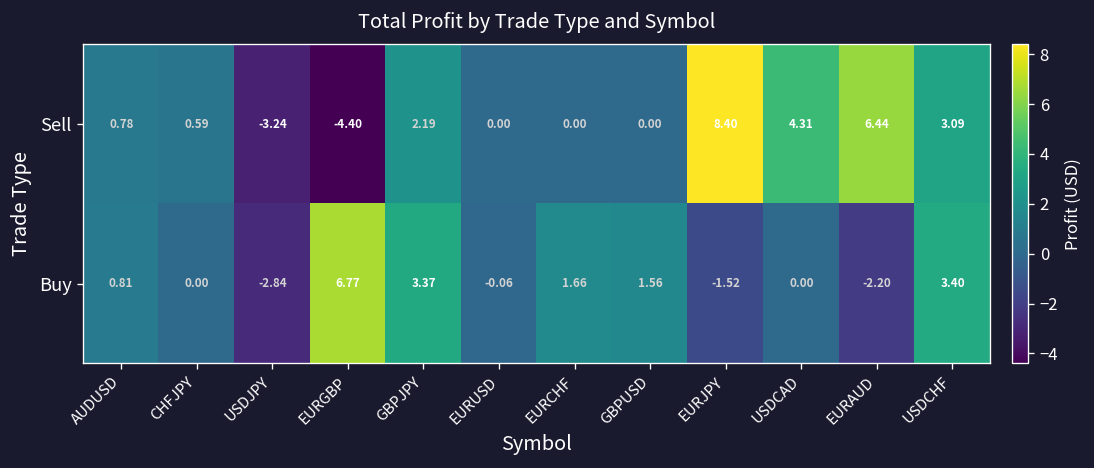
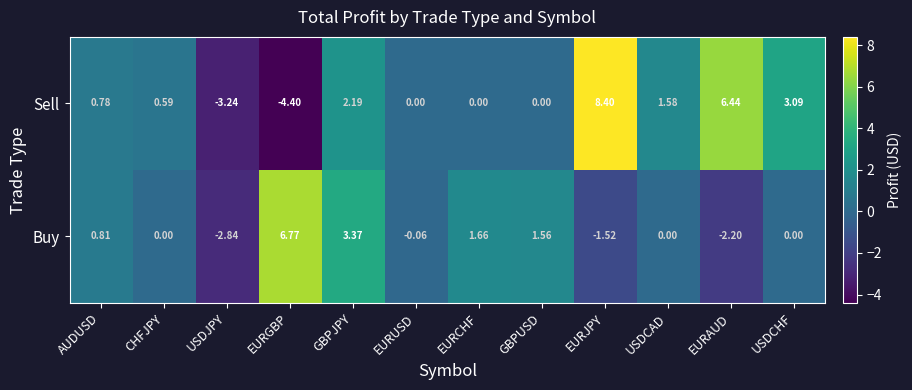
  {
    "Sell": {
      "AUDUSD": 0.78,
      "CHFJPY": 0.59,
      "USDJPY": -3.24,
      "EURGBP": -4.40,
      "GBPJPY": 2.19,
      "EURUSD": 0.00,
      "EURCHF": 0.00,
      "GBPUSD": 0.00,
      "EURJPY": 8.40,
-     "USDCAD": 4.31,
+     "USDCAD": 1.58,
      "EURAUD": 6.44,
      "USDCHF": 3.09
    },
    "Buy": {
      "AUDUSD": 0.81,
      "CHFJPY": 0.00,
      "USDJPY": -2.84,
      "EURGBP": 6.77,
      "GBPJPY": 3.37,
      "EURUSD": -0.06,
      "EURCHF": 1.66,
      "GBPUSD": 1.56,
      "EURJPY": -1.52,
      "USDCAD": 0.00,
      "EURAUD": -2.20,
-     "USDCHF": 3.40
+     "USDCHF": 0.00
    }
  }
